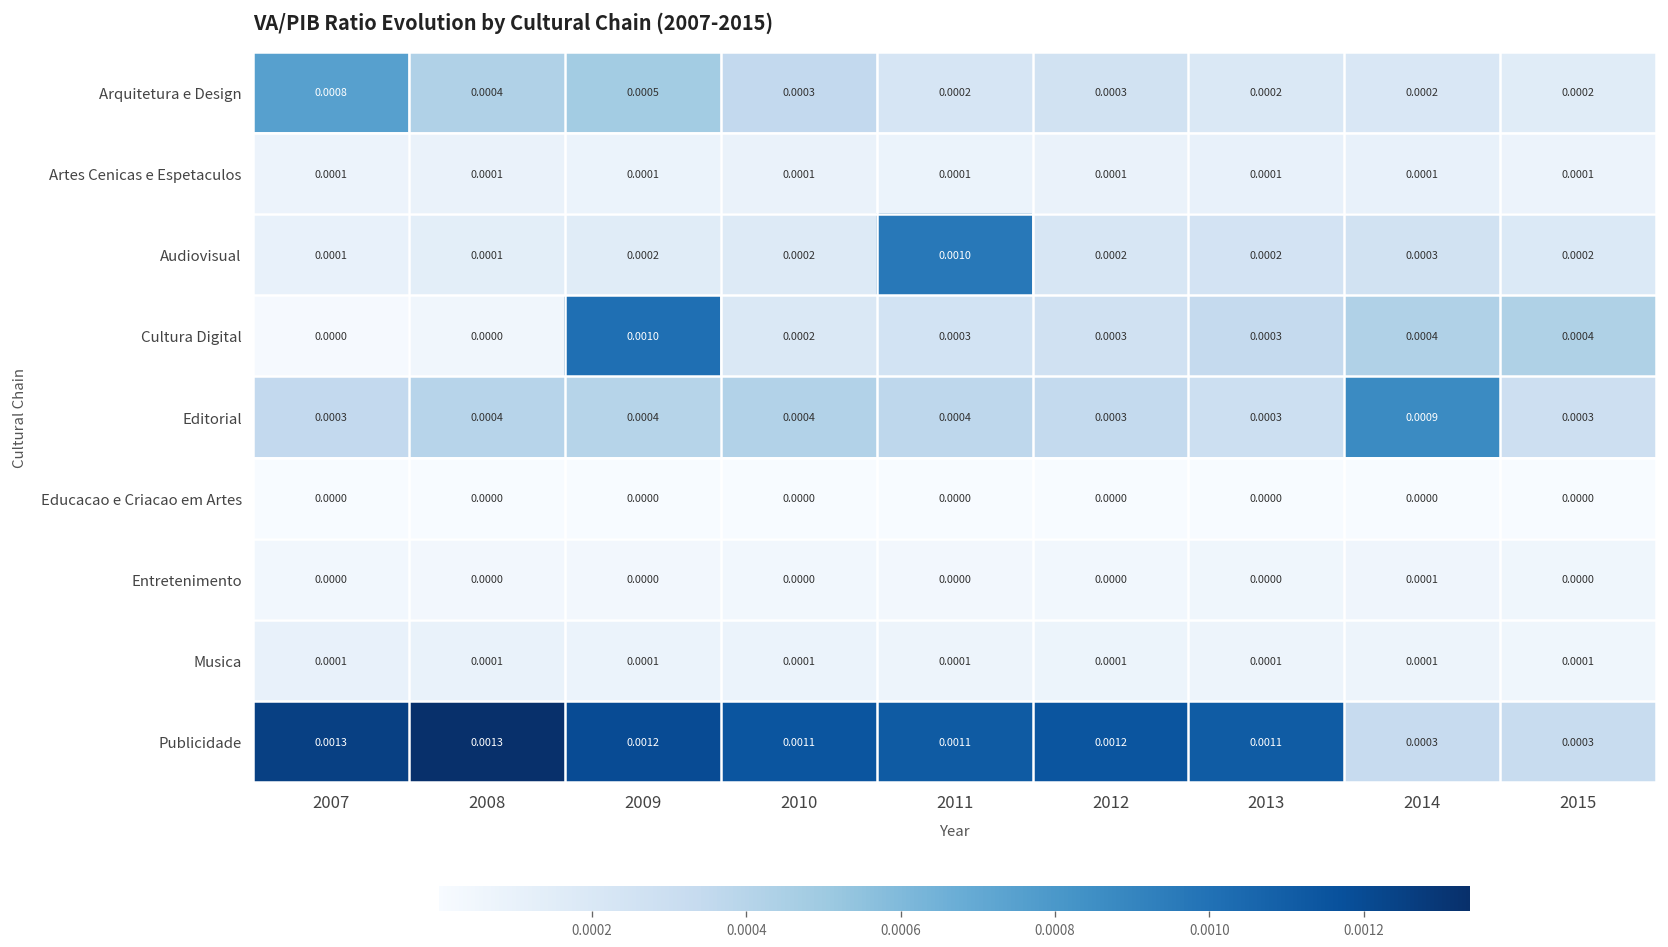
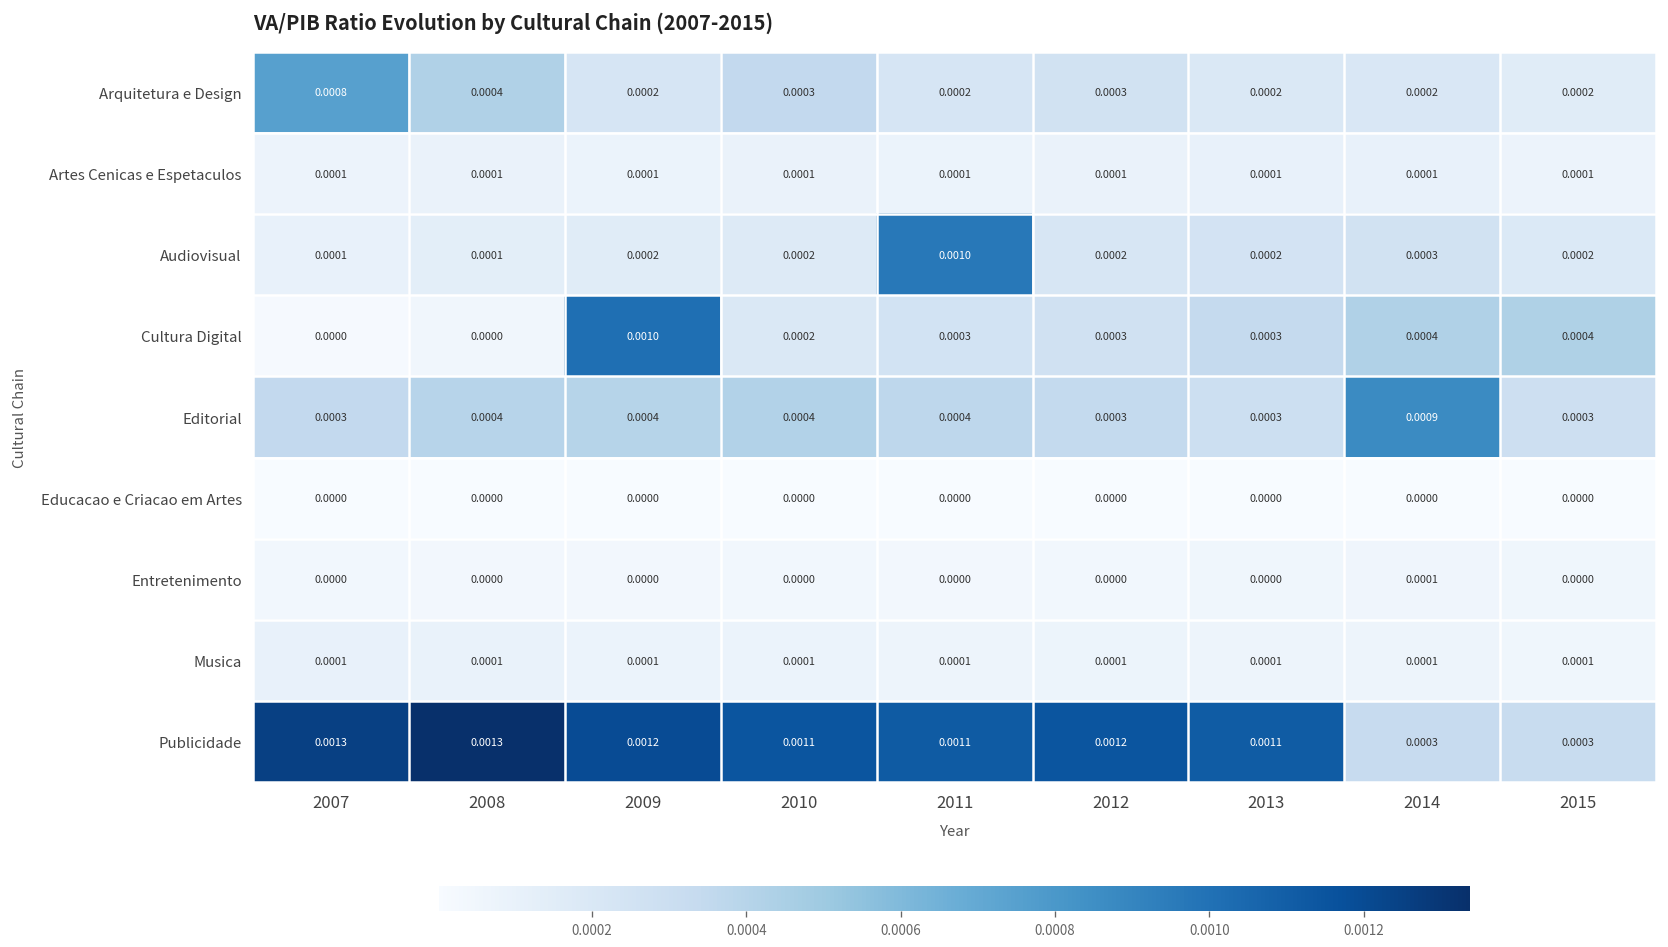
  {
    "Arquitetura e Design": {
      "2007": 0.0008,
      "2008": 0.0004,
-     "2009": 0.0005,
+     "2009": 0.0002,
      "2010": 0.0003,
      "2011": 0.0002,
      "2012": 0.0003,
      "2013": 0.0002,
      "2014": 0.0002,
      "2015": 0.0002
    },
    "Artes Cenicas e Espetaculos": {
      "2007": 0.0001,
      "2008": 0.0001,
      "2009": 0.0001,
      "2010": 0.0001,
      "2011": 0.0001,
      "2012": 0.0001,
      "2013": 0.0001,
      "2014": 0.0001,
      "2015": 0.0001
    },
    "Audiovisual": {
      "2007": 0.0001,
      "2008": 0.0001,
      "2009": 0.0002,
      "2010": 0.0002,
      "2011": 0.0010,
      "2012": 0.0002,
      "2013": 0.0002,
      "2014": 0.0003,
      "2015": 0.0002
    },
    "Cultura Digital": {
      "2007": 0.0000,
      "2008": 0.0000,
      "2009": 0.0010,
      "2010": 0.0002,
      "2011": 0.0003,
      "2012": 0.0003,
      "2013": 0.0003,
      "2014": 0.0004,
      "2015": 0.0004
    },
    "Editorial": {
      "2007": 0.0003,
      "2008": 0.0004,
      "2009": 0.0004,
      "2010": 0.0004,
      "2011": 0.0004,
      "2012": 0.0003,
      "2013": 0.0003,
      "2014": 0.0009,
      "2015": 0.0003
    },
    "Educacao e Criacao em Artes": {
      "2007": 0.0000,
      "2008": 0.0000,
      "2009": 0.0000,
      "2010": 0.0000,
      "2011": 0.0000,
      "2012": 0.0000,
      "2013": 0.0000,
      "2014": 0.0000,
      "2015": 0.0000
    },
    "Entretenimento": {
      "2007": 0.0000,
      "2008": 0.0000,
      "2009": 0.0000,
      "2010": 0.0000,
      "2011": 0.0000,
      "2012": 0.0000,
      "2013": 0.0000,
      "2014": 0.0001,
      "2015": 0.0000
    },
    "Musica": {
      "2007": 0.0001,
      "2008": 0.0001,
      "2009": 0.0001,
      "2010": 0.0001,
      "2011": 0.0001,
      "2012": 0.0001,
      "2013": 0.0001,
      "2014": 0.0001,
      "2015": 0.0001
    },
    "Publicidade": {
      "2007": 0.0013,
      "2008": 0.0013,
      "2009": 0.0012,
      "2010": 0.0011,
      "2011": 0.0011,
      "2012": 0.0012,
      "2013": 0.0011,
      "2014": 0.0003,
      "2015": 0.0003
    }
  }
